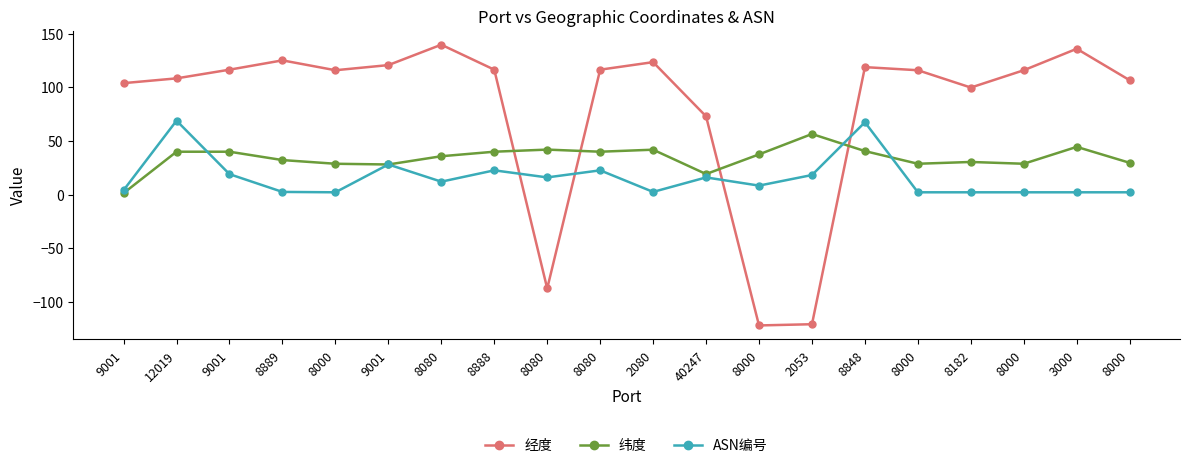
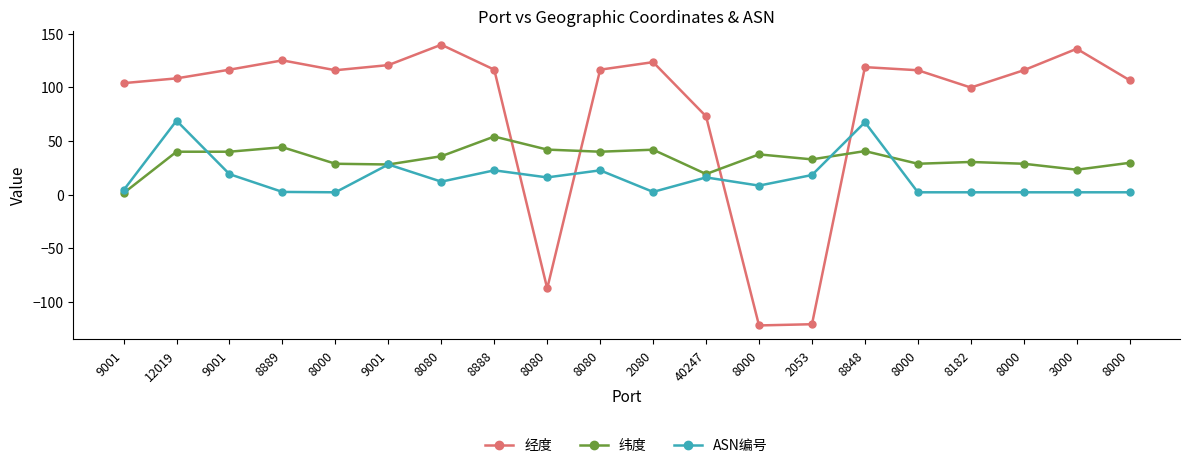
  {
    "经度": {
      "12019": 108,
      "8889": 125,
      "8888": 116,
      "2080": 123,
      "40247": 73,
      "2053": -121,
      "8848": 119,
      "8182": 100,
      "3000": 136
    },
    "纬度": {
      "12019": 40,
-     "8889": 32,
-     "8888": 40,
+     "8889": 44,
+     "8888": 54,
      "2080": 42,
      "40247": 19,
-     "2053": 56,
+     "2053": 33,
      "8848": 40,
      "8182": 30,
-     "3000": 44
+     "3000": 23
    },
    "ASN编号": {
      "12019": 69,
      "8889": 2,
      "8888": 23,
      "2080": 2,
      "40247": 16,
      "2053": 18,
      "8848": 67,
      "8182": 2,
      "3000": 2
    }
  }
